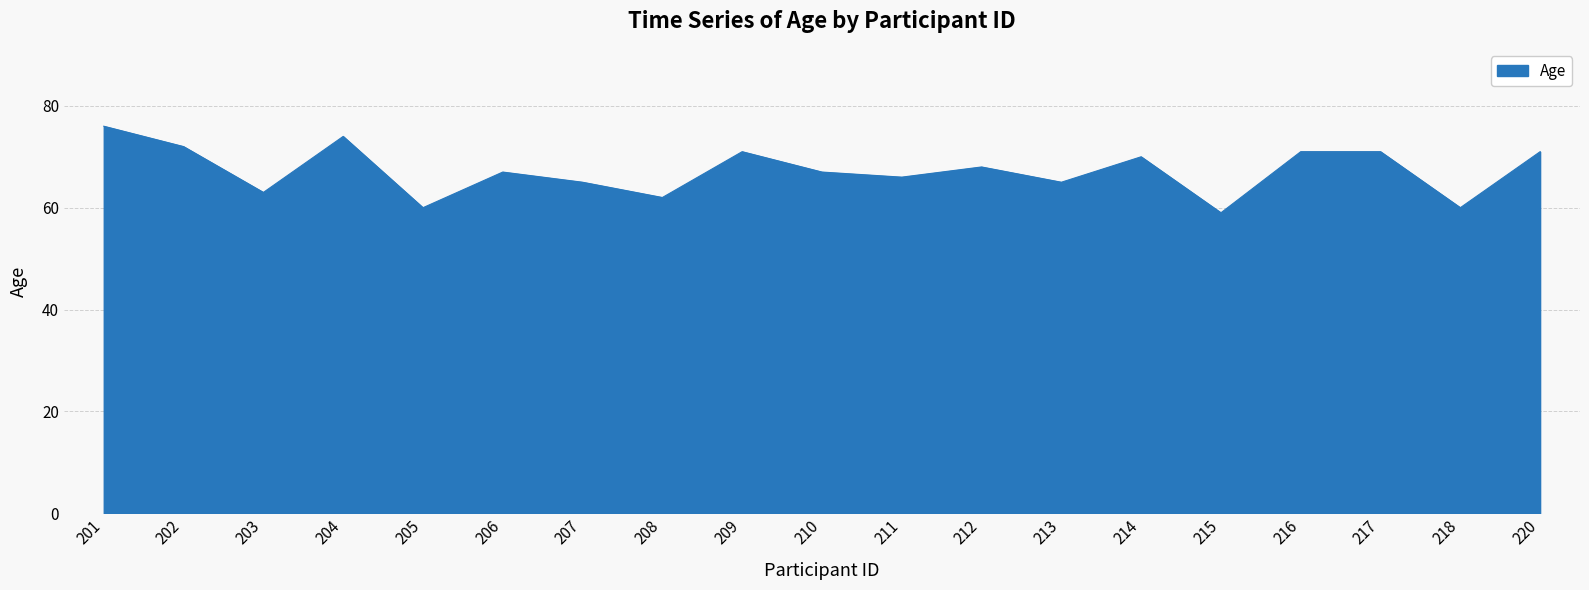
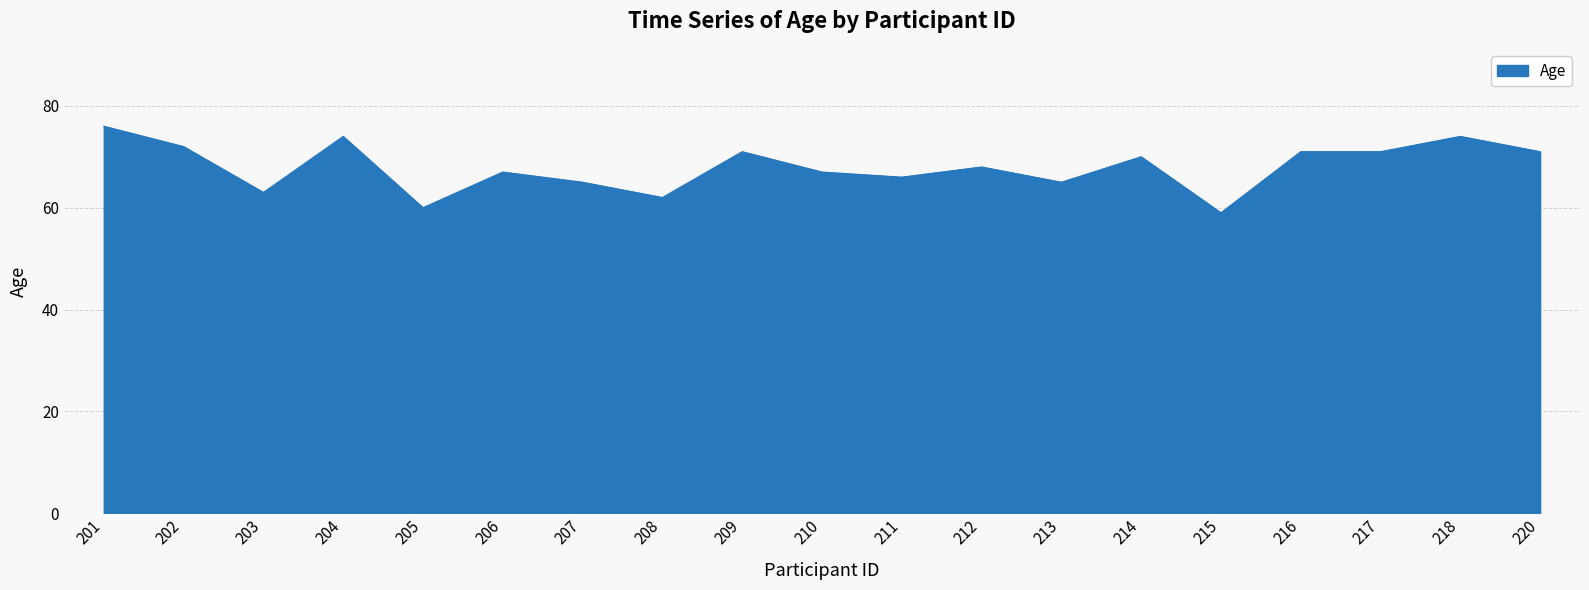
  {
    "201": 76,
    "202": 72,
    "203": 63,
    "204": 74,
    "205": 60,
    "206": 67,
    "207": 65,
    "208": 62,
    "209": 71,
    "210": 67,
    "211": 66,
    "212": 68,
    "213": 65,
    "214": 70,
    "215": 59,
    "216": 71,
    "217": 71,
-   "218": 60,
+   "218": 74,
    "220": 71
  }
